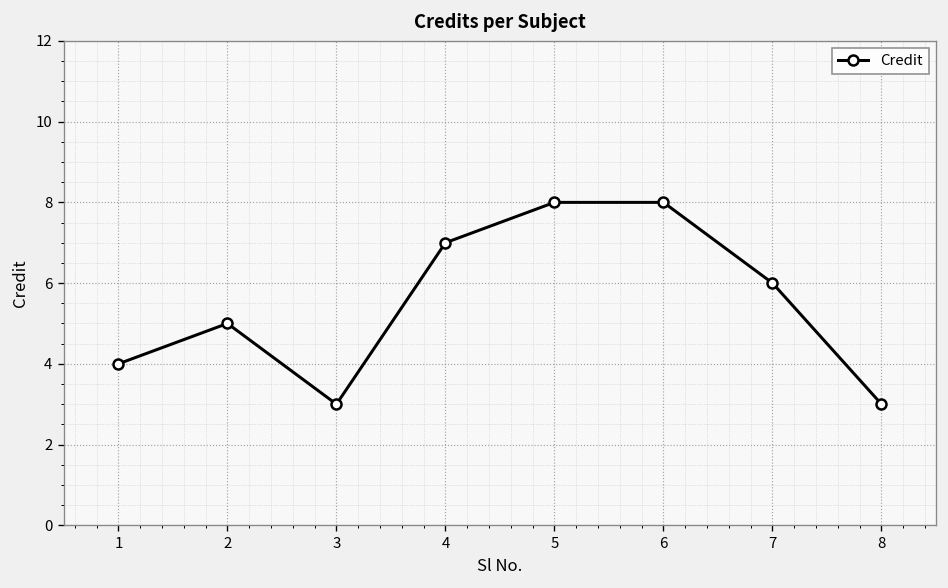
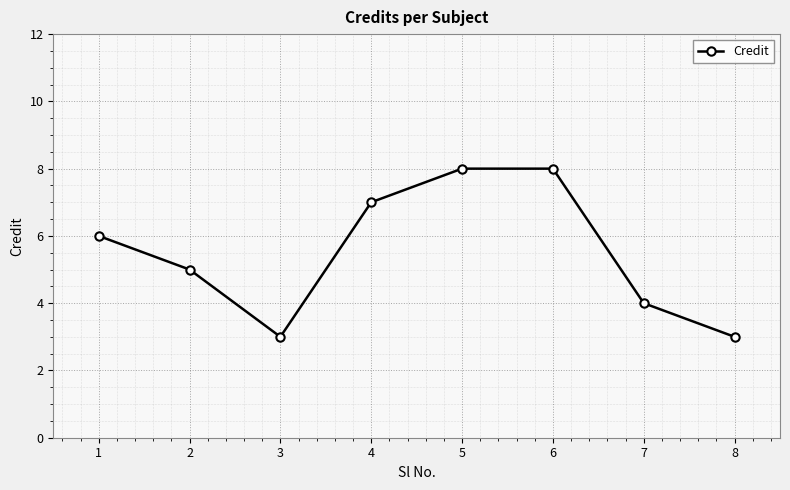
  {
-   "1": 4,
+   "1": 6,
    "2": 5,
    "3": 3,
    "4": 7,
    "5": 8,
    "6": 8,
-   "7": 6,
+   "7": 4,
    "8": 3
  }
